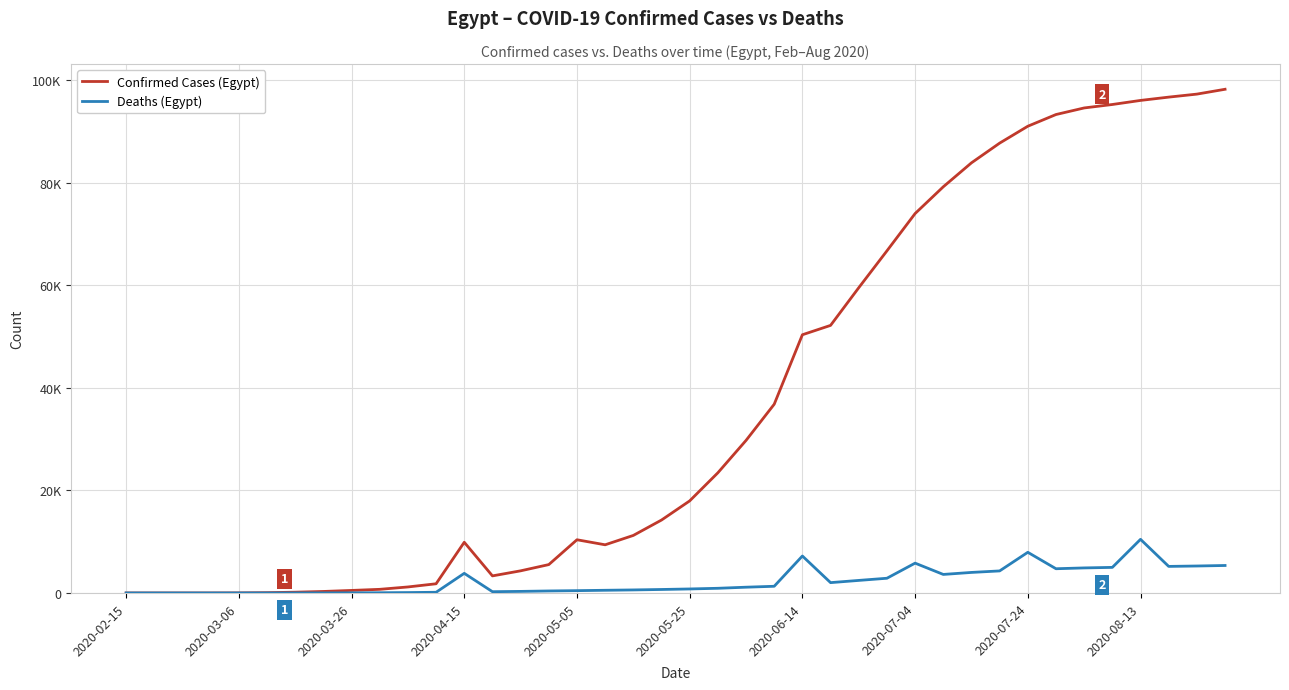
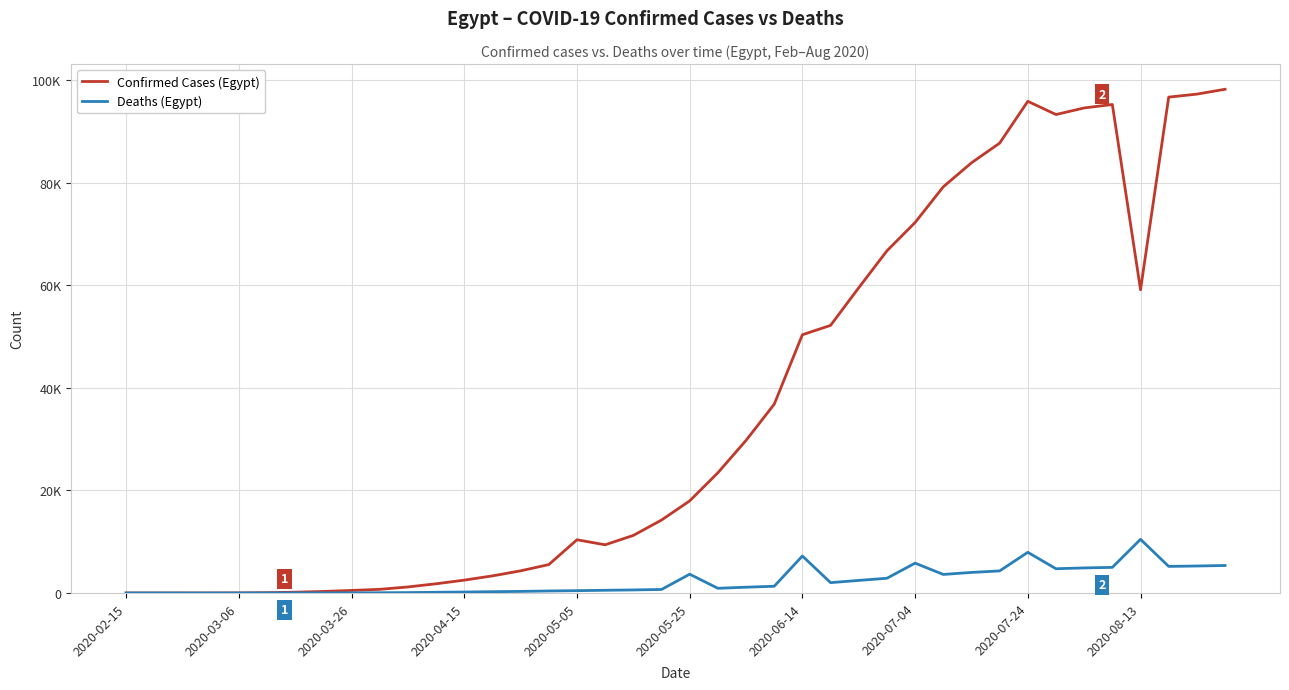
  {
    "Confirmed Cases (Egypt)": {
-     "2020-04-15": 10000,
+     "2020-04-15": 3000,
      "2020-05-05": 10000,
      "2020-05-25": 18000,
      "2020-06-14": 50000,
-     "2020-07-04": 74000,
-     "2020-07-24": 91000,
-     "2020-08-13": 96000
+     "2020-07-04": 72000,
+     "2020-07-24": 96000,
+     "2020-08-13": 59000
    },
    "Deaths (Egypt)": {
-     "2020-04-15": 4000,
+     "2020-04-15": 0,
      "2020-05-05": 0,
-     "2020-05-25": 1000,
+     "2020-05-25": 4000,
      "2020-06-14": 7000,
      "2020-07-04": 6000,
      "2020-07-24": 8000,
      "2020-08-13": 10000
    }
  }
